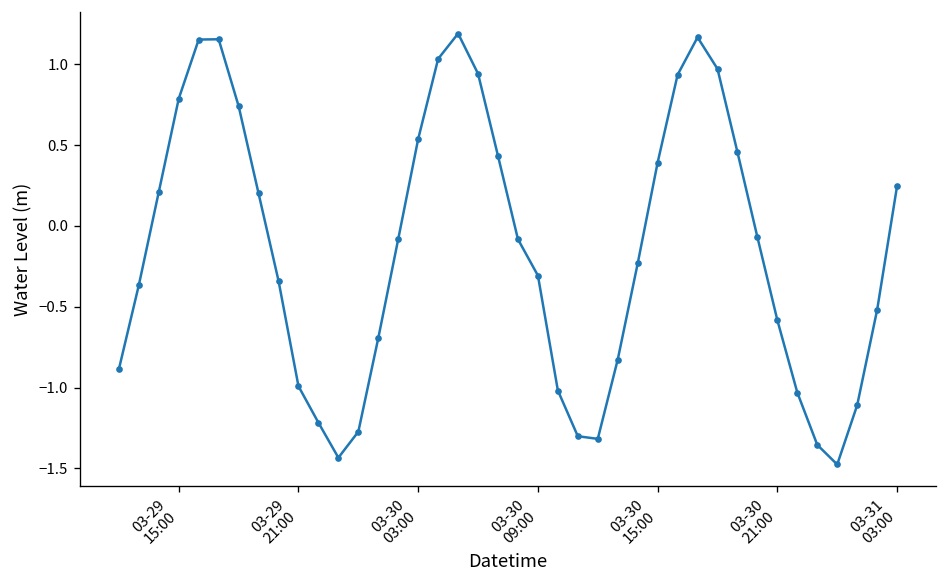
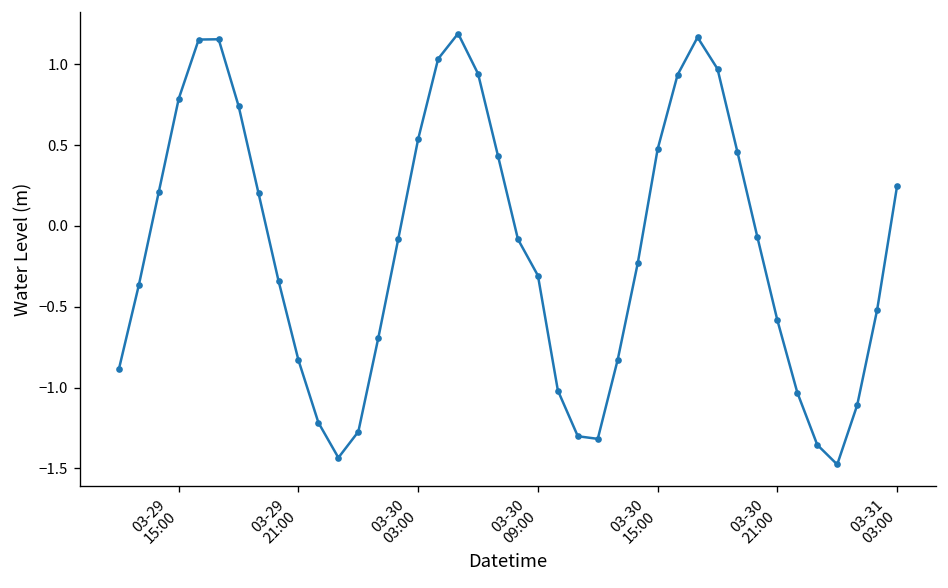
  {
    "03-29 15:00": 0.79,
-   "03-29 21:00": -0.99,
+   "03-29 21:00": -0.83,
    "03-30 03:00": 0.54,
    "03-30 09:00": -0.31,
-   "03-30 15:00": 0.39,
+   "03-30 15:00": 0.47,
    "03-30 21:00": -0.58,
    "03-31 03:00": 0.25
  }
